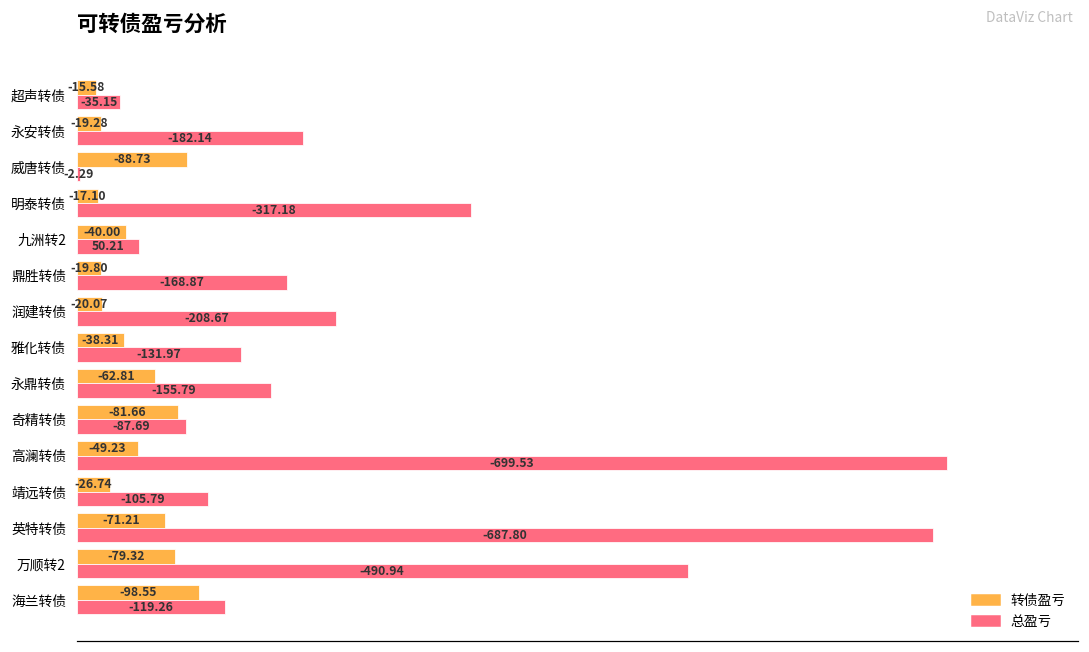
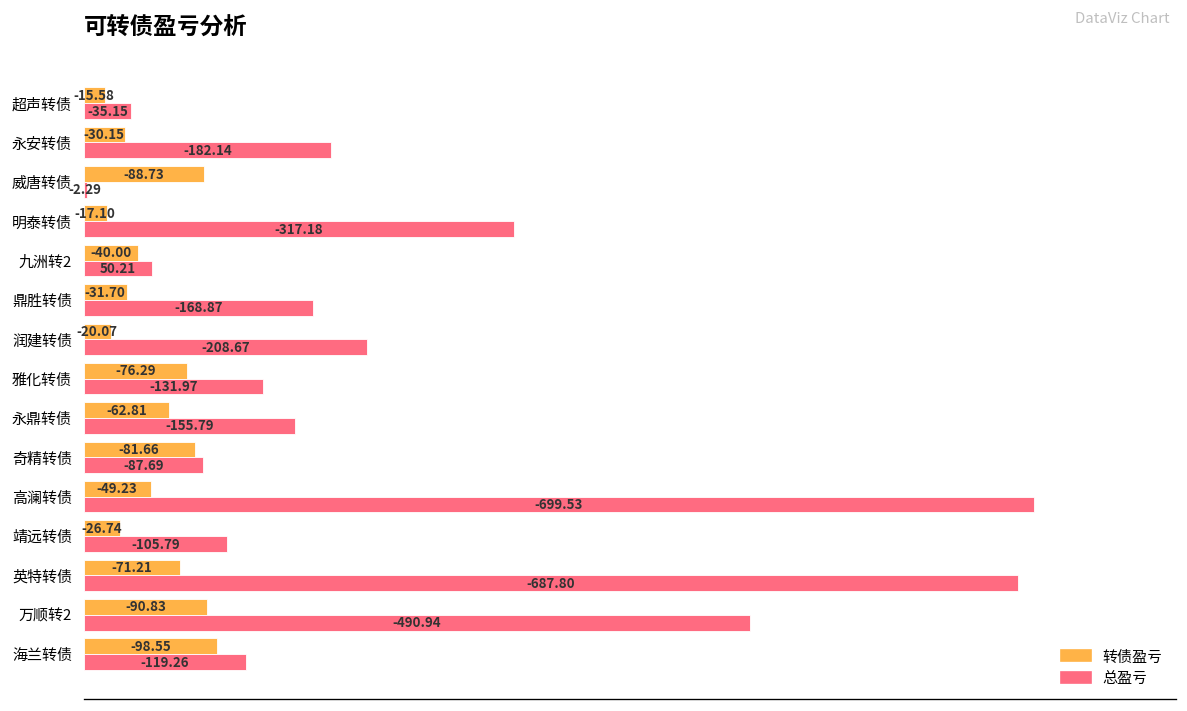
  {
    "转债盈亏": {
-     "永安转债": -19.28,
-     "鼎胜转债": -19.80,
-     "雅化转债": -38.31,
-     "万顺转2": -79.32
+     "永安转债": -30.15,
+     "鼎胜转债": -31.70,
+     "雅化转债": -76.29,
+     "万顺转2": -90.83
    }
  }
